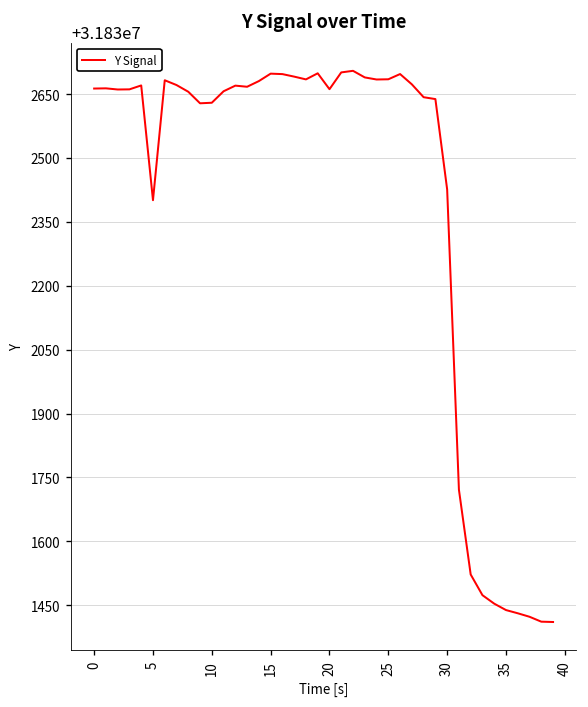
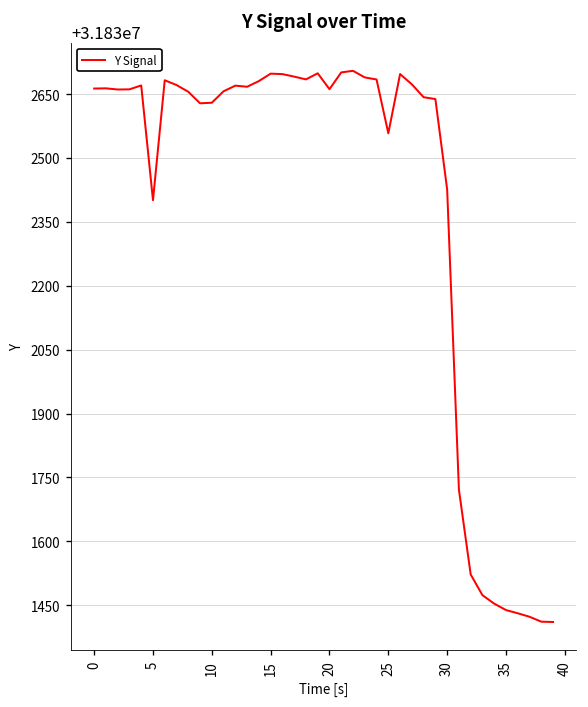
  {
    "0": 31832660,
    "5": 31832400,
    "10": 31832630,
    "15": 31832700,
    "20": 31832660,
-   "25": 31832680,
+   "25": 31832560,
    "30": 31832430,
    "35": 31831440
  }
